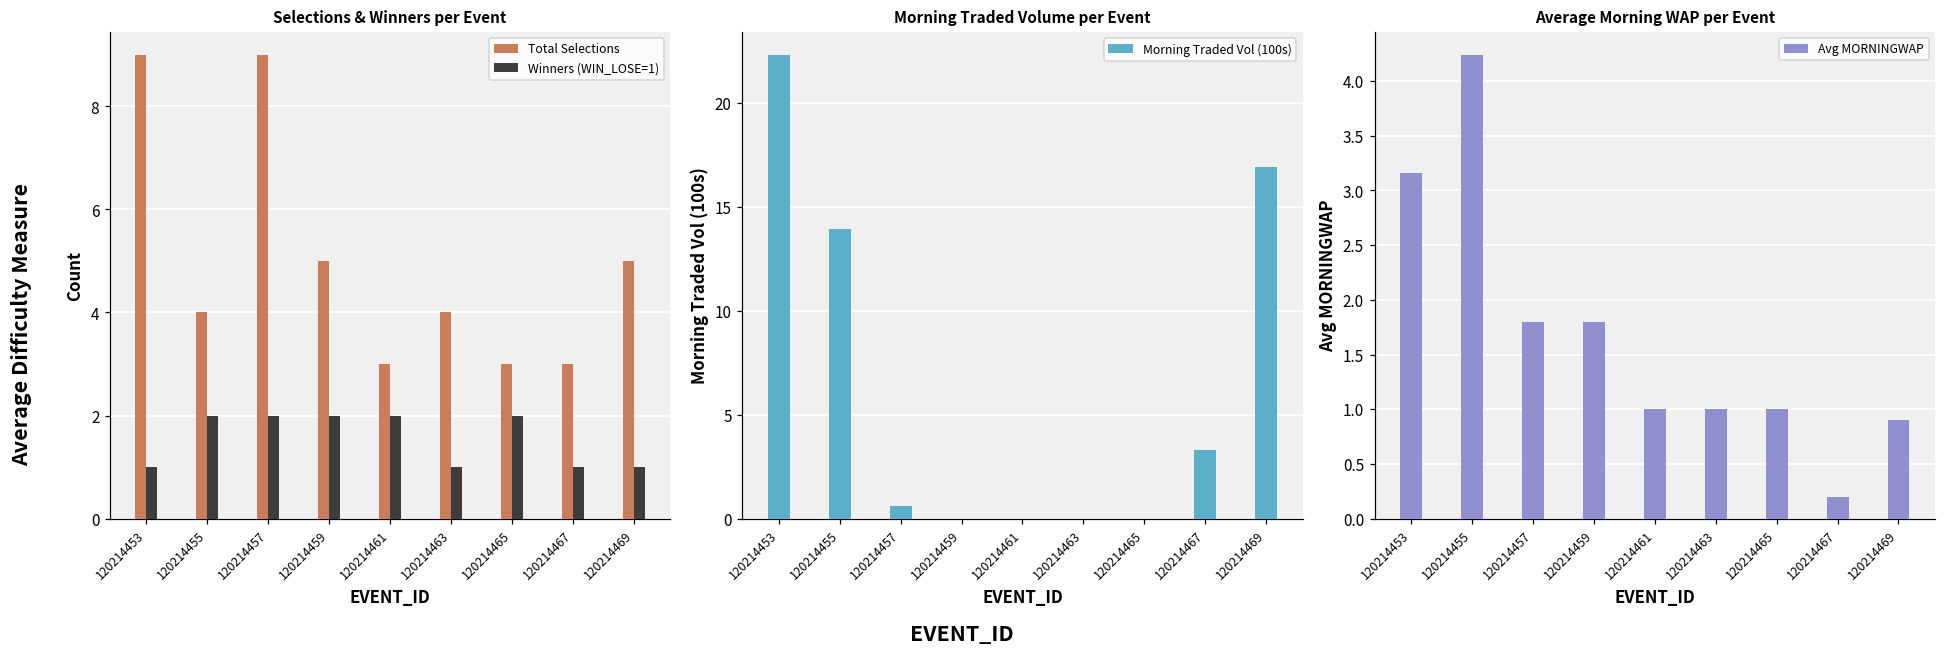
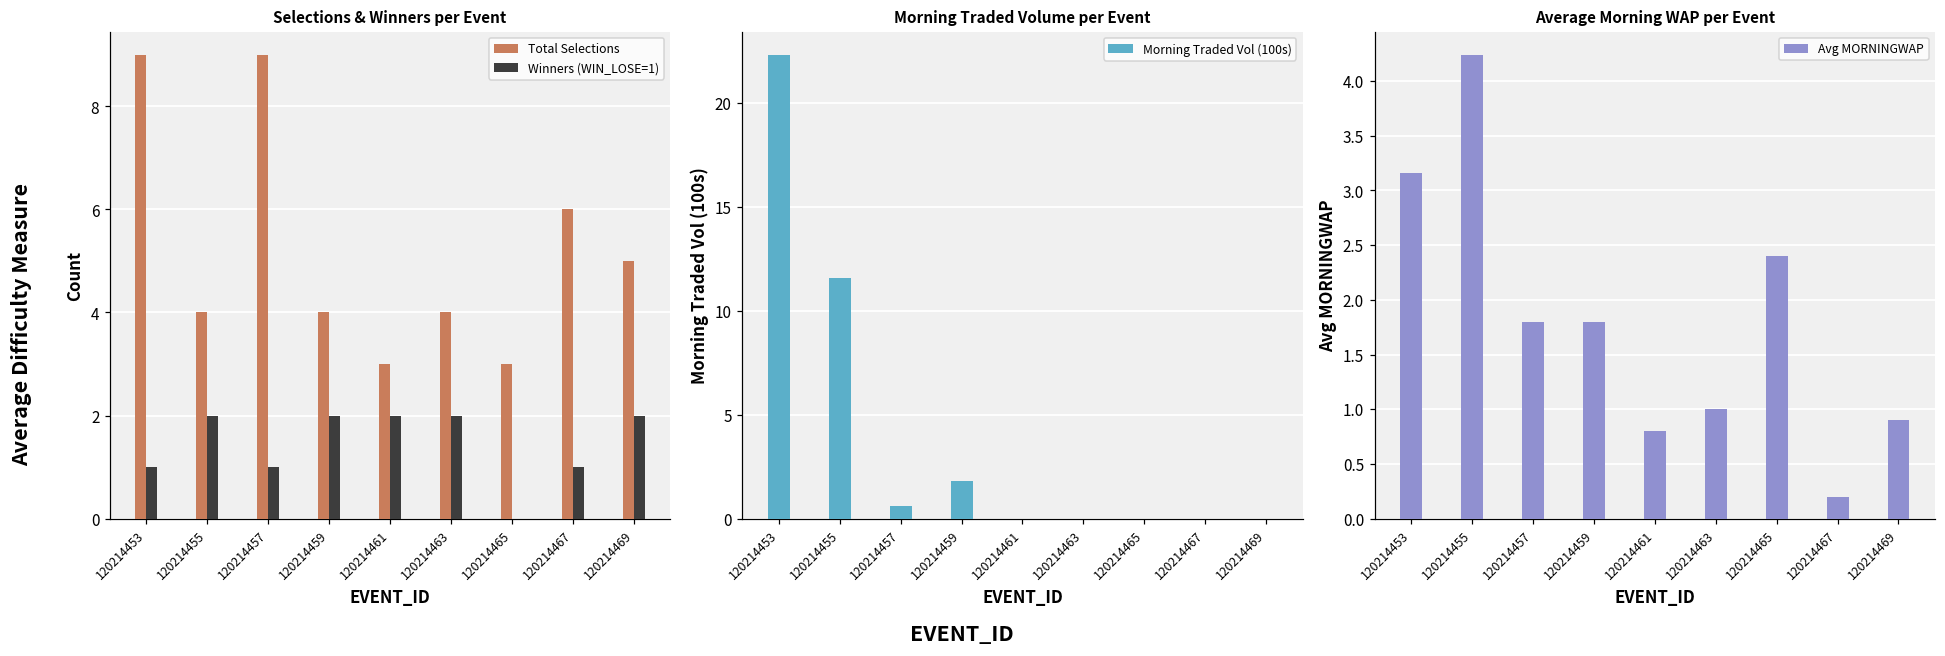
  {
    "Selections & Winners per Event": {
      "Total Selections": {
        "120214453": 9,
        "120214455": 4,
        "120214457": 9,
-       "120214459": 5,
+       "120214459": 4,
        "120214461": 3,
        "120214463": 4,
        "120214465": 3,
-       "120214467": 3,
+       "120214467": 6,
        "120214469": 5
      },
      "Winners (WIN_LOSE=1)": {
        "120214453": 1,
        "120214455": 2,
-       "120214457": 2,
+       "120214457": 1,
        "120214459": 2,
        "120214461": 2,
-       "120214463": 1,
-       "120214465": 2,
+       "120214463": 2,
+       "120214465": 0,
        "120214467": 1,
-       "120214469": 1
+       "120214469": 2
      }
    },
    "Morning Traded Volume per Event": {
      "120214453": 22.3,
-     "120214455": 13.9,
+     "120214455": 11.6,
      "120214457": 0.6,
-     "120214459": 0.0,
+     "120214459": 1.8,
      "120214461": 0.0,
      "120214463": 0.0,
      "120214465": 0.0,
-     "120214467": 3.3,
-     "120214469": 16.9
+     "120214467": 0.0,
+     "120214469": 0.0
    },
    "Average Morning WAP per Event": {
      "120214453": 3.2,
      "120214455": 4.2,
      "120214457": 1.8,
      "120214459": 1.8,
-     "120214461": 1.0,
+     "120214461": 0.8,
      "120214463": 1.0,
-     "120214465": 1.0,
+     "120214465": 2.4,
      "120214467": 0.2,
      "120214469": 0.9
    }
  }
